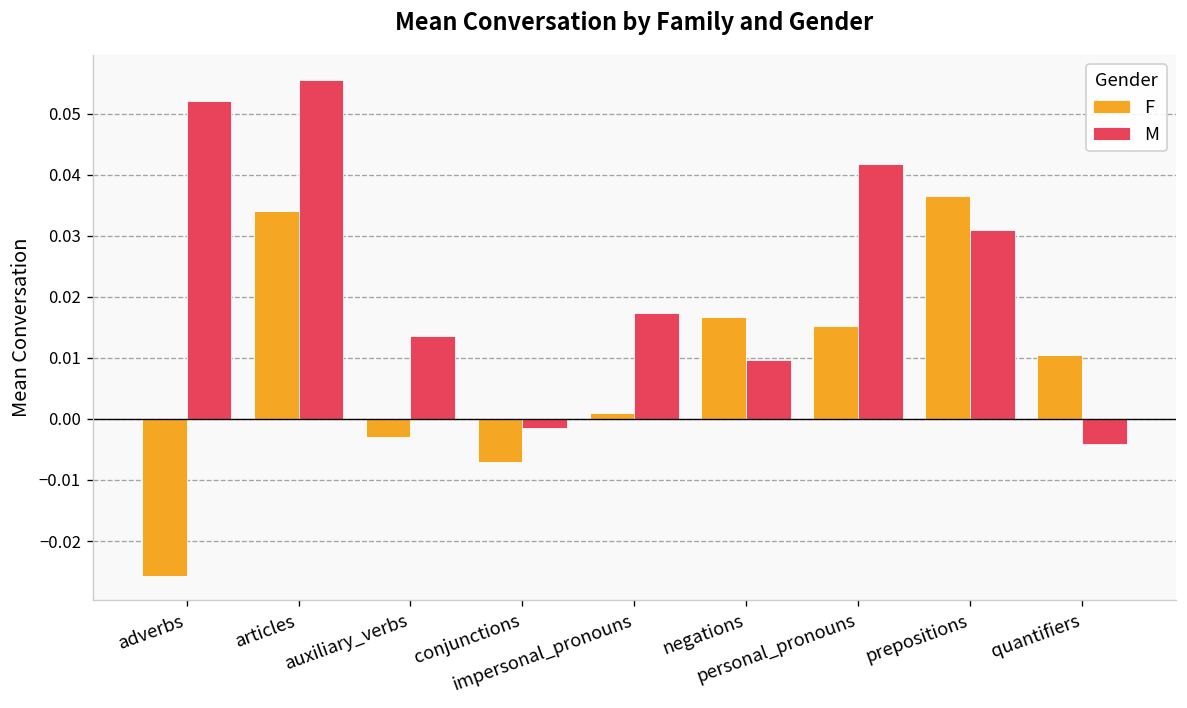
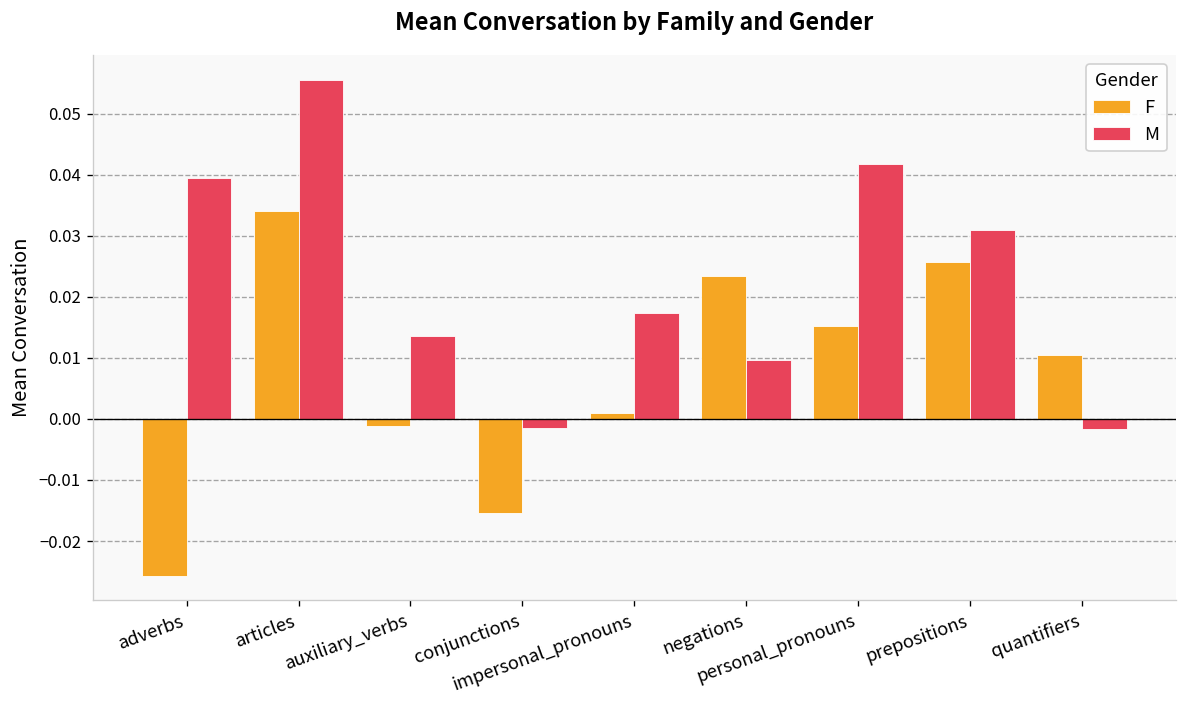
  {
    "F": {
      "adverbs": -0.026,
      "articles": 0.034,
-     "auxiliary_verbs": -0.003,
-     "conjunctions": -0.007,
+     "auxiliary_verbs": -0.001,
+     "conjunctions": -0.015,
      "impersonal_pronouns": 0.001,
-     "negations": 0.017,
+     "negations": 0.023,
      "personal_pronouns": 0.015,
-     "prepositions": 0.037,
+     "prepositions": 0.026,
      "quantifiers": 0.010
    },
    "M": {
-     "adverbs": 0.052,
+     "adverbs": 0.039,
      "articles": 0.056,
      "auxiliary_verbs": 0.014,
      "conjunctions": -0.001,
      "impersonal_pronouns": 0.017,
      "negations": 0.010,
      "personal_pronouns": 0.042,
      "prepositions": 0.031,
-     "quantifiers": -0.004
+     "quantifiers": -0.002
    }
  }
